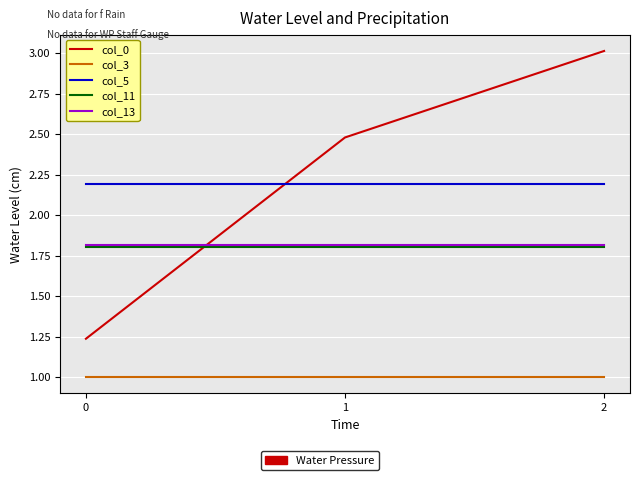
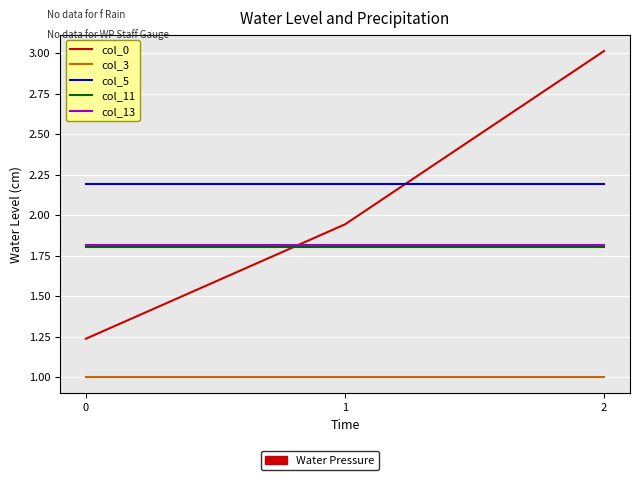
  {
    "col_0": {
      "0": 1.24,
-     "1": 2.48,
+     "1": 1.94,
      "2": 3.01
    },
    "col_3": {
      "0": 1.00,
      "1": 1.00,
      "2": 1.00
    },
    "col_5": {
      "0": 2.19,
      "1": 2.19,
      "2": 2.19
    }
  }
